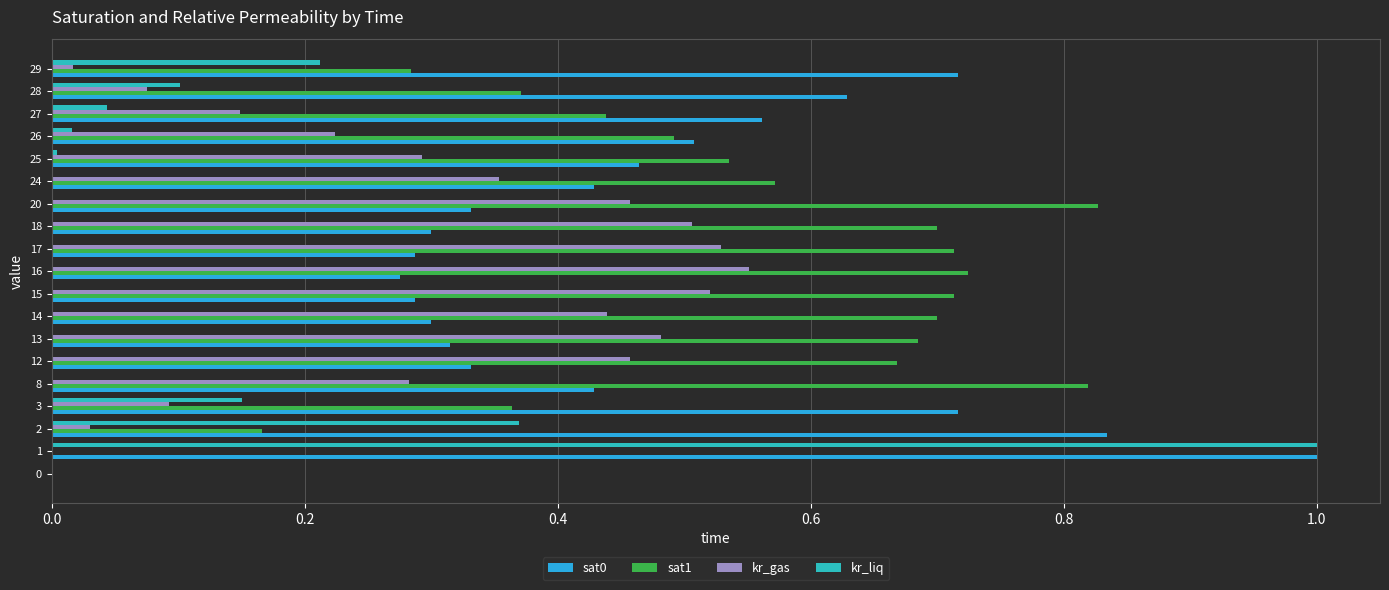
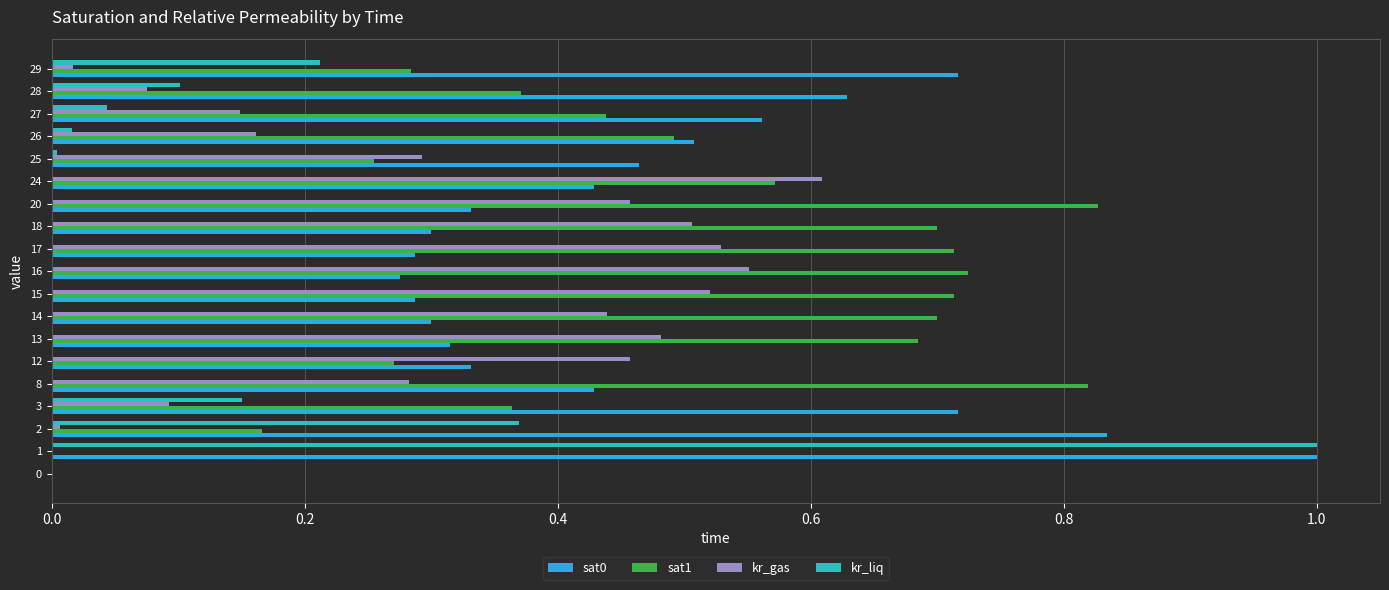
  {
    "sat1": {
      "29": 0.284,
      "28": 0.371,
      "27": 0.438,
      "26": 0.492,
-     "25": 0.536,
+     "25": 0.255,
      "24": 0.571,
      "20": 0.827,
      "18": 0.700,
      "17": 0.713,
      "16": 0.725,
      "15": 0.713,
      "14": 0.700,
      "13": 0.685,
-     "12": 0.668,
+     "12": 0.271,
      "8": 0.819,
      "3": 0.364,
      "2": 0.166,
      "1": 0.000,
      "0": 0.000
    },
    "kr_gas": {
      "29": 0.017,
      "28": 0.075,
      "27": 0.149,
-     "26": 0.224,
+     "26": 0.162,
      "25": 0.293,
-     "24": 0.354,
+     "24": 0.609,
      "20": 0.457,
      "18": 0.506,
      "17": 0.529,
      "16": 0.551,
      "15": 0.521,
      "14": 0.439,
      "13": 0.482,
      "12": 0.457,
      "8": 0.283,
      "3": 0.093,
-     "2": 0.030,
+     "2": 0.007,
      "1": 0.000,
      "0": 0.000
    }
  }
